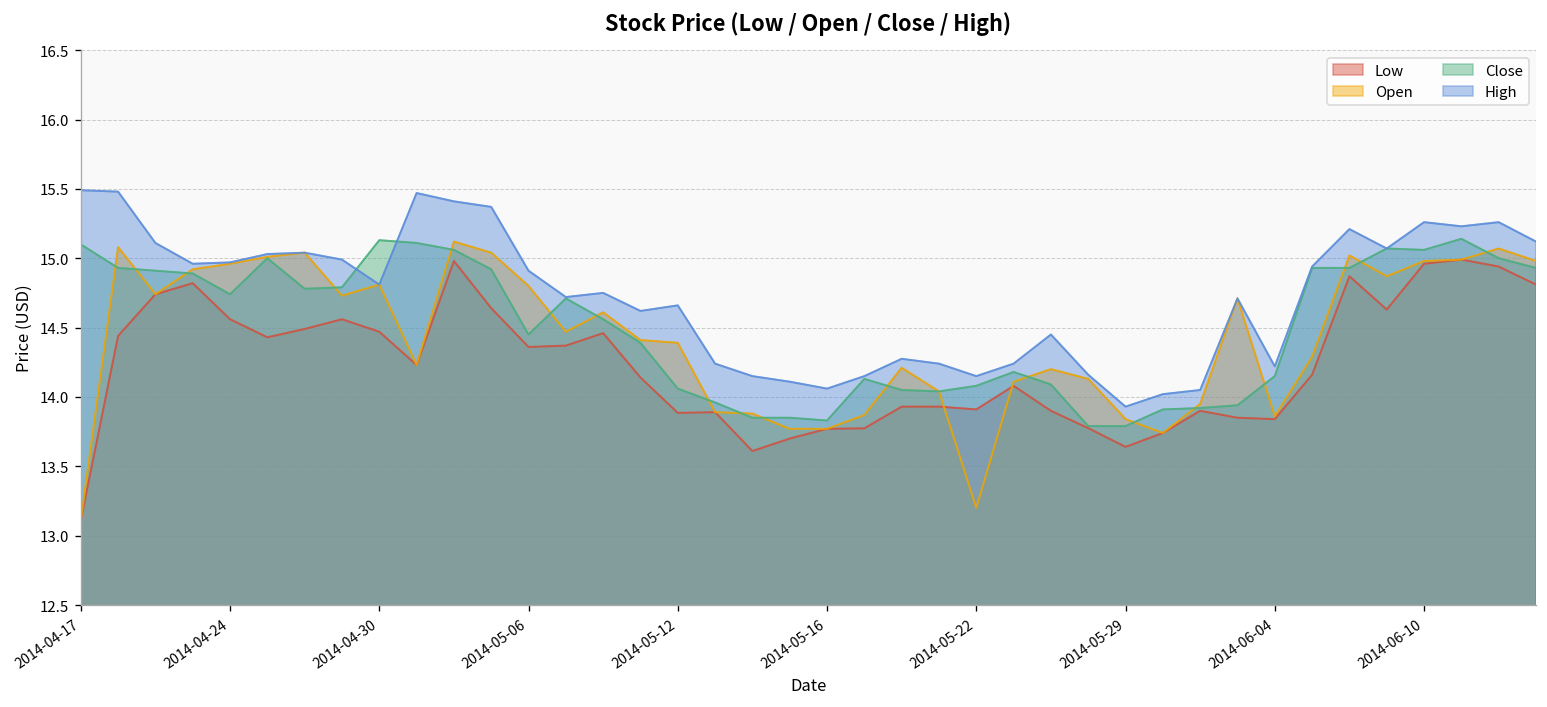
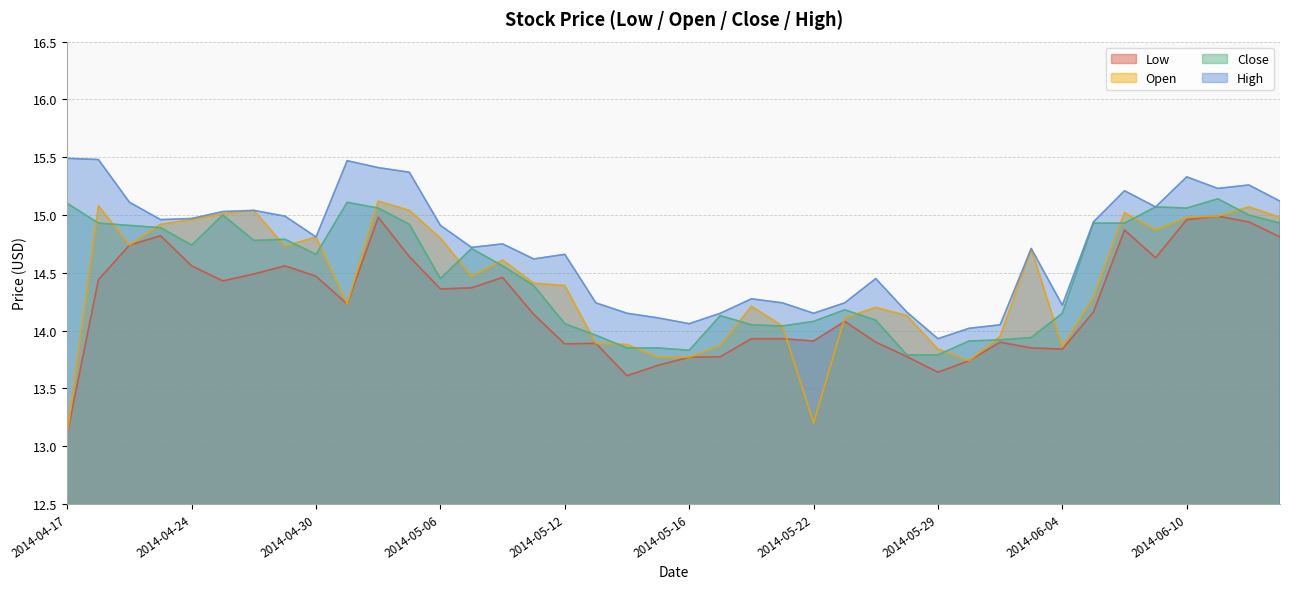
  {
    "Low": {
      "2014-04-24": 14.56,
      "2014-04-30": 14.47,
      "2014-05-06": 14.36,
      "2014-05-12": 13.89,
      "2014-05-22": 13.91,
      "2014-05-29": 13.64
    },
    "Open": {
      "2014-05-06": 14.80,
      "2014-05-12": 14.39,
      "2014-05-22": 13.20,
      "2014-05-29": 13.84
    },
    "Close": {
      "2014-04-17": 15.10,
      "2014-04-24": 14.74,
-     "2014-04-30": 15.13,
+     "2014-04-30": 14.66,
      "2014-05-06": 14.45,
      "2014-05-12": 14.06,
      "2014-05-16": 13.83,
      "2014-05-22": 14.08,
      "2014-05-29": 13.79,
      "2014-06-04": 14.15,
      "2014-06-10": 15.06
    },
    "High": {
      "2014-04-17": 15.49,
      "2014-05-06": 14.91,
      "2014-05-12": 14.66,
      "2014-05-16": 14.06,
      "2014-05-22": 14.15,
      "2014-05-29": 13.93,
      "2014-06-04": 14.22,
-     "2014-06-10": 15.26
+     "2014-06-10": 15.33
    }
  }
